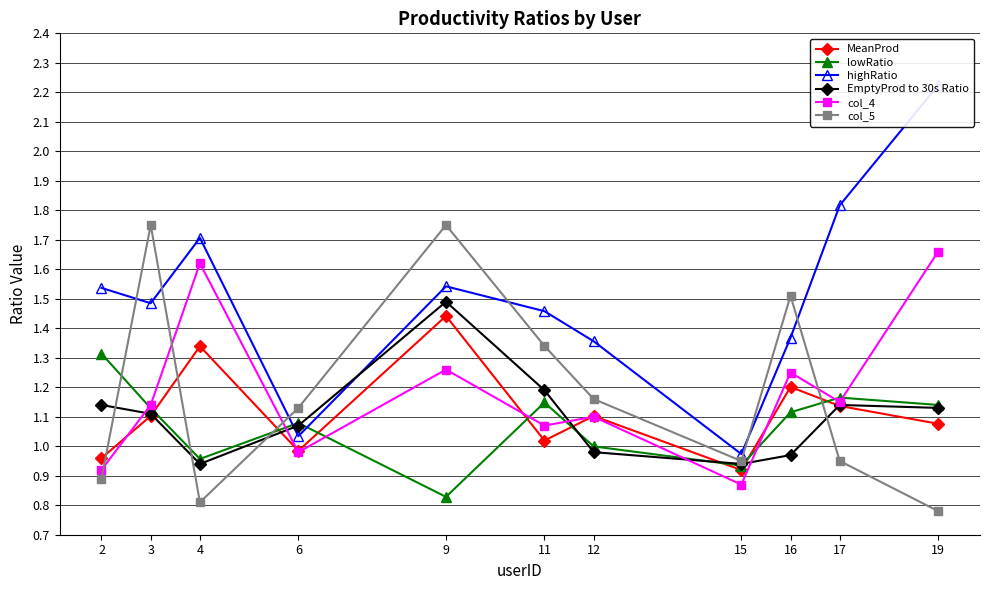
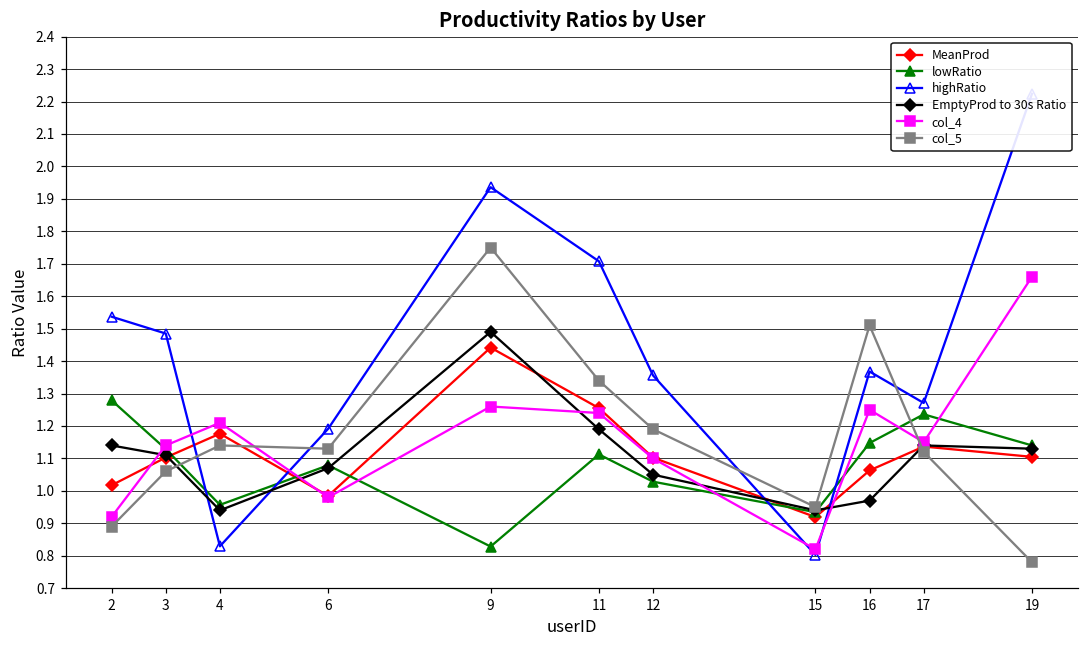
  {
    "MeanProd": {
-     "2": 0.96,
-     "4": 1.34,
+     "2": 1.02,
+     "4": 1.18,
      "9": 1.44,
-     "11": 1.02,
+     "11": 1.26,
      "15": 0.92,
-     "16": 1.20,
-     "19": 1.08
+     "16": 1.06,
+     "19": 1.10
    },
    "lowRatio": {
-     "2": 1.31,
+     "2": 1.28,
      "3": 1.13,
      "4": 0.96,
      "6": 1.08,
      "9": 0.83,
-     "11": 1.15,
-     "12": 1.00,
-     "16": 1.12,
-     "17": 1.16,
+     "11": 1.11,
+     "12": 1.03,
+     "16": 1.15,
+     "17": 1.24,
      "19": 1.14
    },
    "highRatio": {
      "2": 1.54,
      "3": 1.48,
-     "4": 1.71,
-     "6": 1.03,
-     "9": 1.54,
-     "11": 1.46,
+     "4": 0.83,
+     "6": 1.19,
+     "9": 1.94,
+     "11": 1.71,
      "12": 1.36,
-     "15": 0.97,
+     "15": 0.80,
      "16": 1.37,
-     "17": 1.82
+     "17": 1.27
    },
    "EmptyProd to 30s Ratio": {
      "2": 1.14,
      "4": 0.94,
      "6": 1.07,
      "9": 1.49,
      "11": 1.19,
-     "12": 0.98,
+     "12": 1.05,
      "16": 0.97,
      "19": 1.13
    },
    "col_4": {
      "2": 0.92,
      "3": 1.14,
-     "4": 1.62,
+     "4": 1.21,
      "9": 1.26,
-     "11": 1.07,
-     "15": 0.87,
+     "11": 1.24,
+     "15": 0.82,
      "16": 1.25,
      "17": 1.15,
      "19": 1.66
    },
    "col_5": {
      "2": 0.89,
-     "3": 1.75,
-     "4": 0.81,
+     "3": 1.06,
+     "4": 1.14,
      "6": 1.13,
      "9": 1.75,
      "11": 1.34,
-     "12": 1.16,
+     "12": 1.19,
      "15": 0.95,
      "16": 1.51,
-     "17": 0.95,
+     "17": 1.12,
      "19": 0.78
    }
  }
